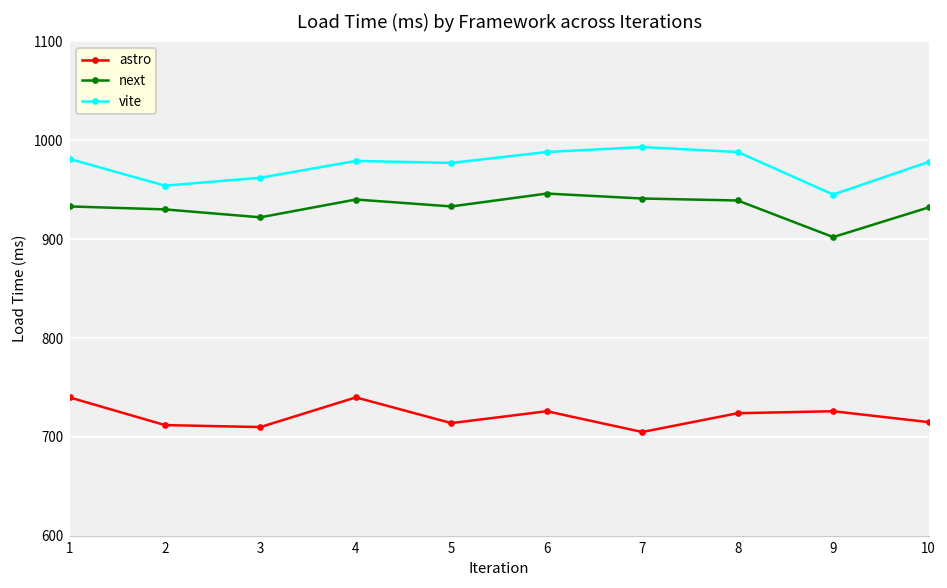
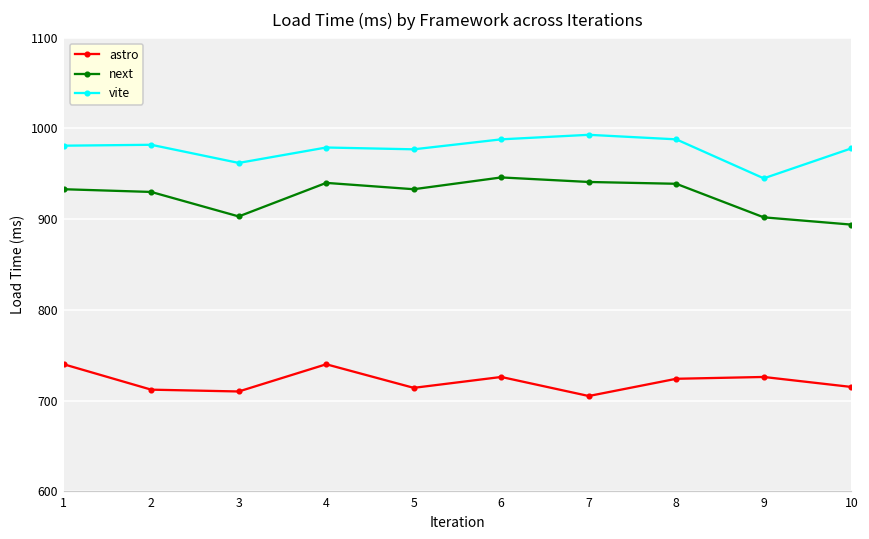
  {
    "astro": {
      "1": 740,
      "2": 710,
      "3": 710,
      "4": 740,
      "5": 710,
      "6": 730,
      "7": 710,
      "8": 720,
      "9": 730,
      "10": 720
    },
    "next": {
      "1": 930,
      "2": 930,
-     "3": 920,
+     "3": 900,
      "4": 940,
      "5": 930,
      "6": 950,
      "7": 940,
      "8": 940,
      "9": 900,
-     "10": 930
+     "10": 890
    },
    "vite": {
      "1": 980,
-     "2": 950,
+     "2": 980,
      "3": 960,
      "4": 980,
      "5": 980,
      "6": 990,
      "7": 990,
      "8": 990,
      "9": 950,
      "10": 980
    }
  }
